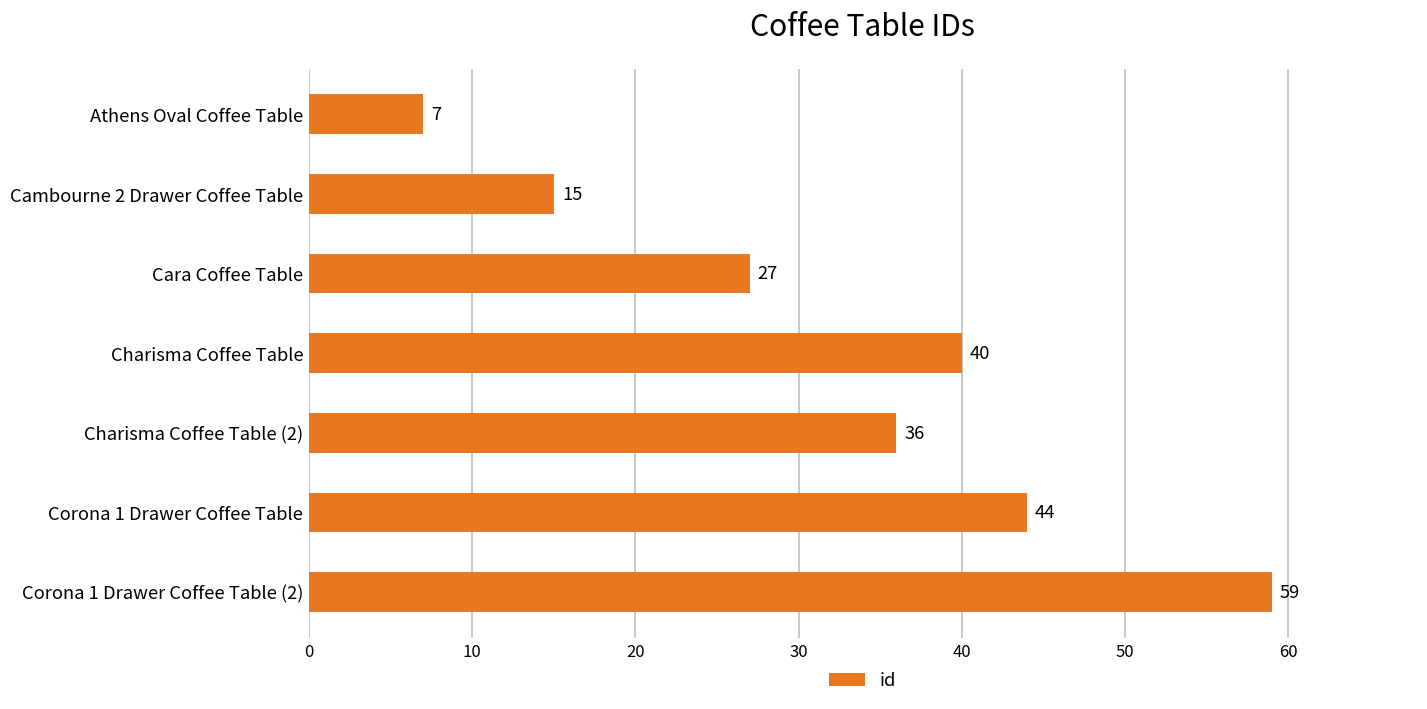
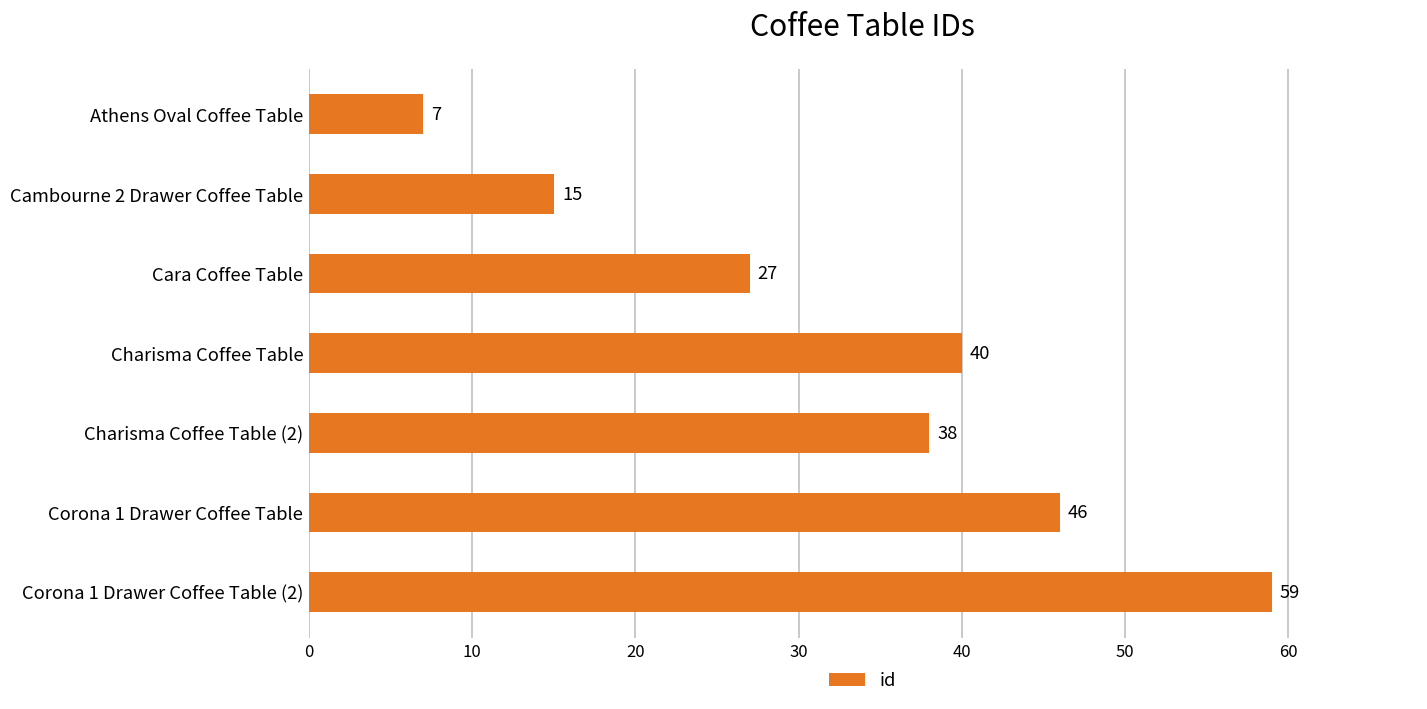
  {
    "Athens Oval Coffee Table": 7,
    "Cambourne 2 Drawer Coffee Table": 15,
    "Cara Coffee Table": 27,
    "Charisma Coffee Table": 40,
-   "Charisma Coffee Table (2)": 36,
-   "Corona 1 Drawer Coffee Table": 44,
+   "Charisma Coffee Table (2)": 38,
+   "Corona 1 Drawer Coffee Table": 46,
    "Corona 1 Drawer Coffee Table (2)": 59
  }
